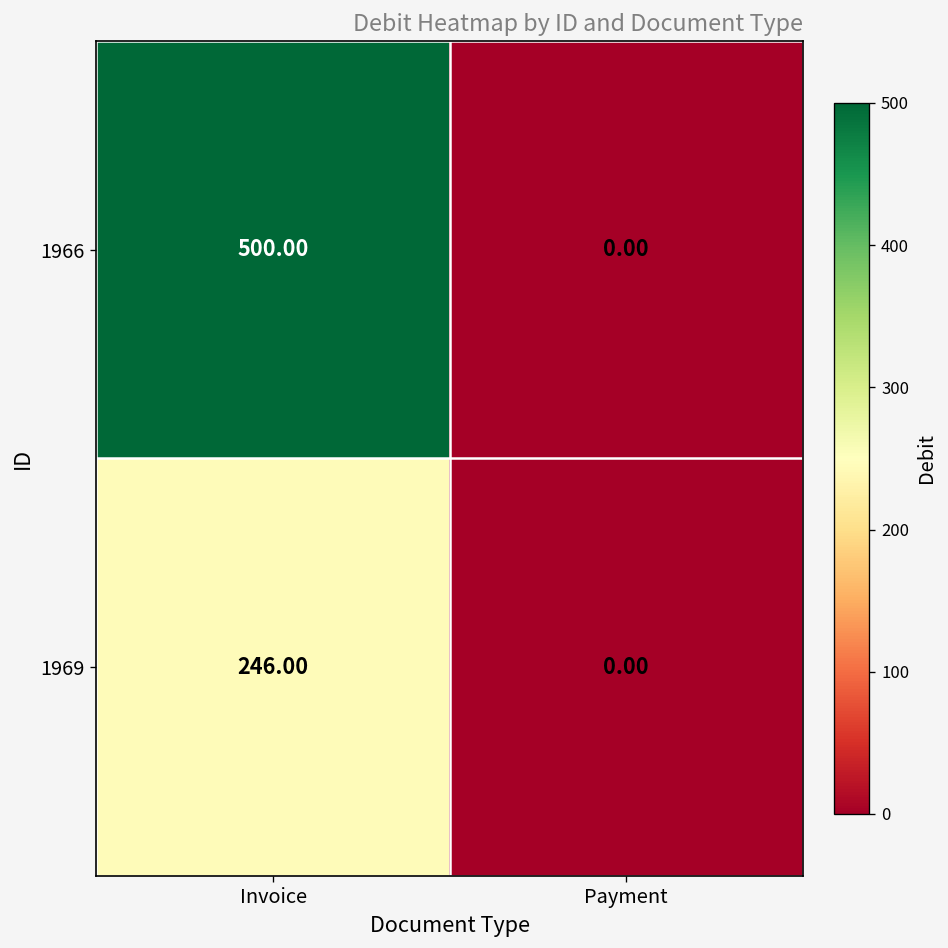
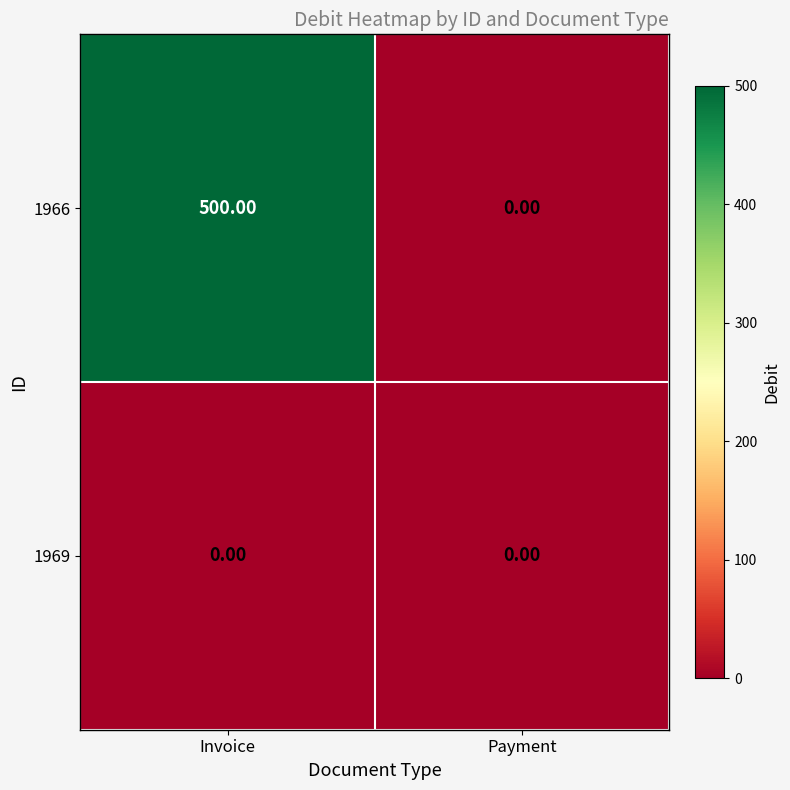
  {
    "1966": {
      "Invoice": 500.00,
      "Payment": 0.00
    },
    "1969": {
-     "Invoice": 246.00,
+     "Invoice": 0.00,
      "Payment": 0.00
    }
  }
